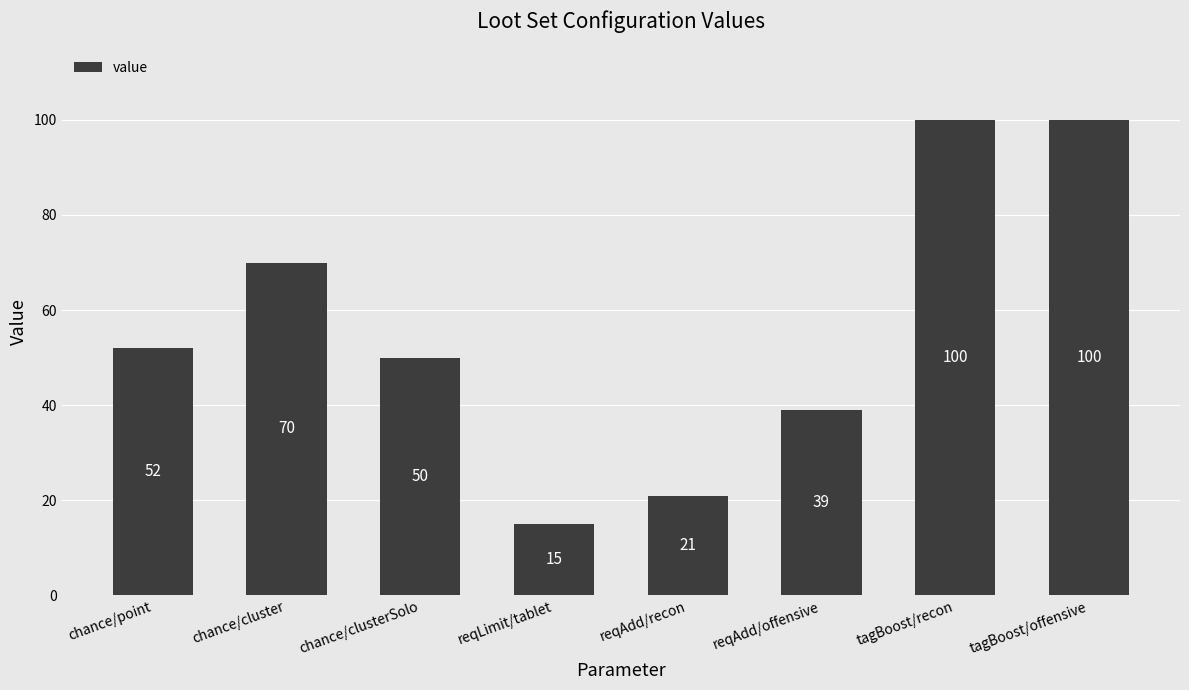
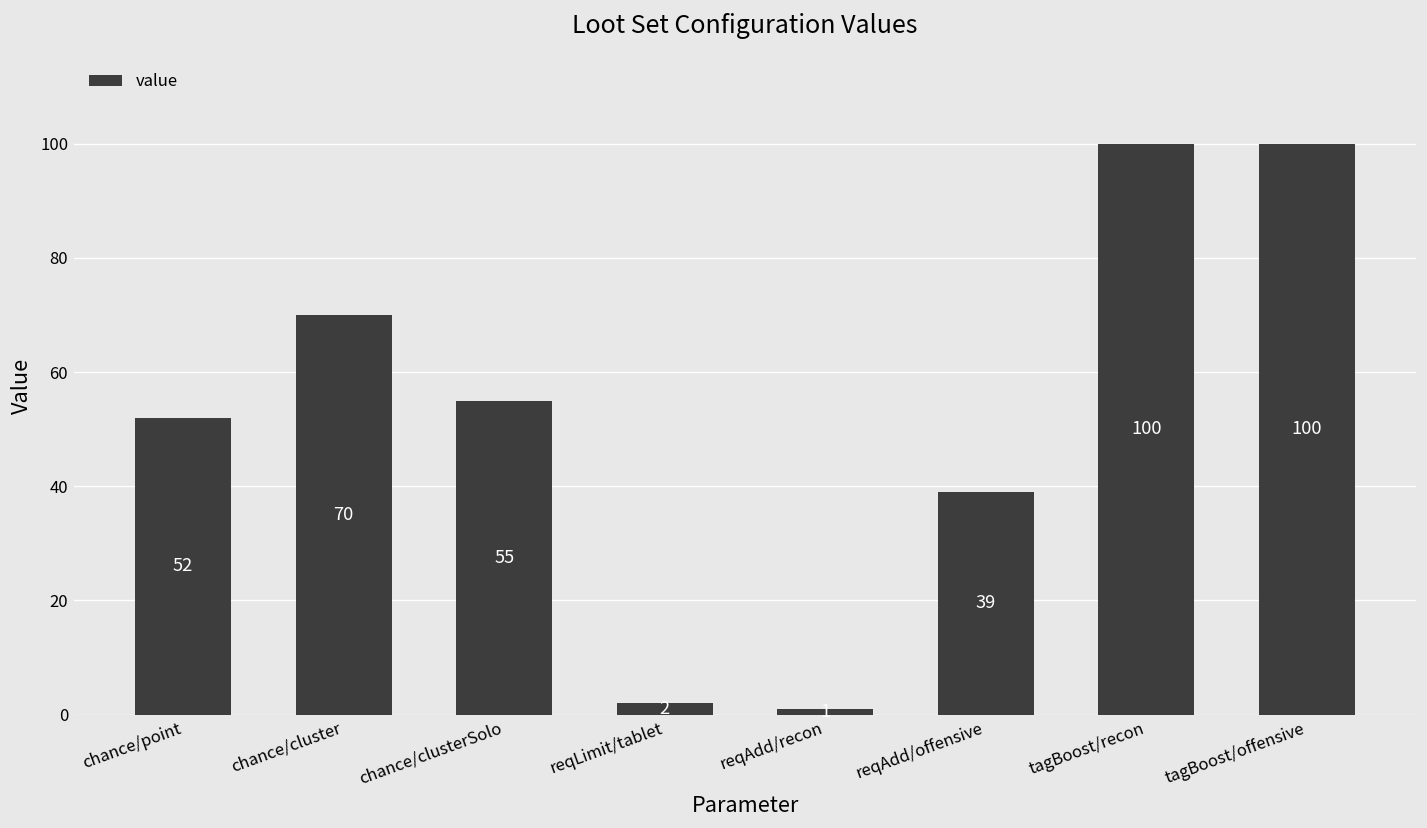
  {
    "chance/point": 52,
    "chance/cluster": 70,
-   "chance/clusterSolo": 50,
-   "reqLimit/tablet": 15,
-   "reqAdd/recon": 21,
+   "chance/clusterSolo": 55,
+   "reqLimit/tablet": 2,
+   "reqAdd/recon": 1,
    "reqAdd/offensive": 39,
    "tagBoost/recon": 100,
    "tagBoost/offensive": 100
  }
